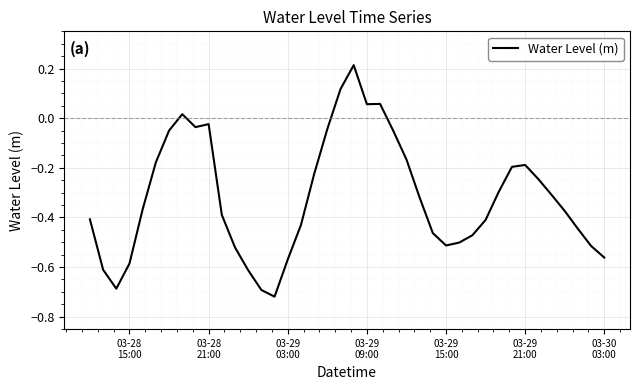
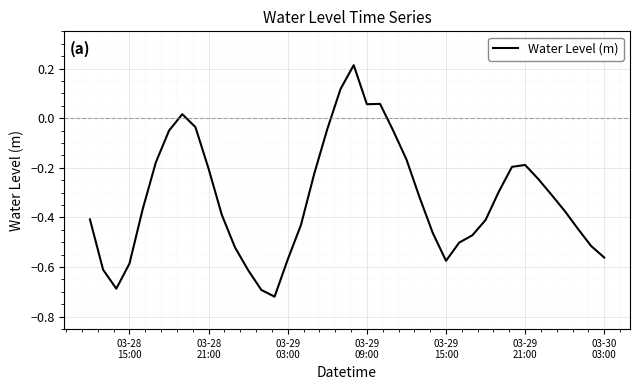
  {
    "03-28 15:00": -0.59,
-   "03-28 21:00": -0.02,
+   "03-28 21:00": -0.20,
    "03-29 03:00": -0.57,
    "03-29 09:00": 0.06,
-   "03-29 15:00": -0.51,
+   "03-29 15:00": -0.57,
    "03-29 21:00": -0.19,
    "03-30 03:00": -0.56
  }
